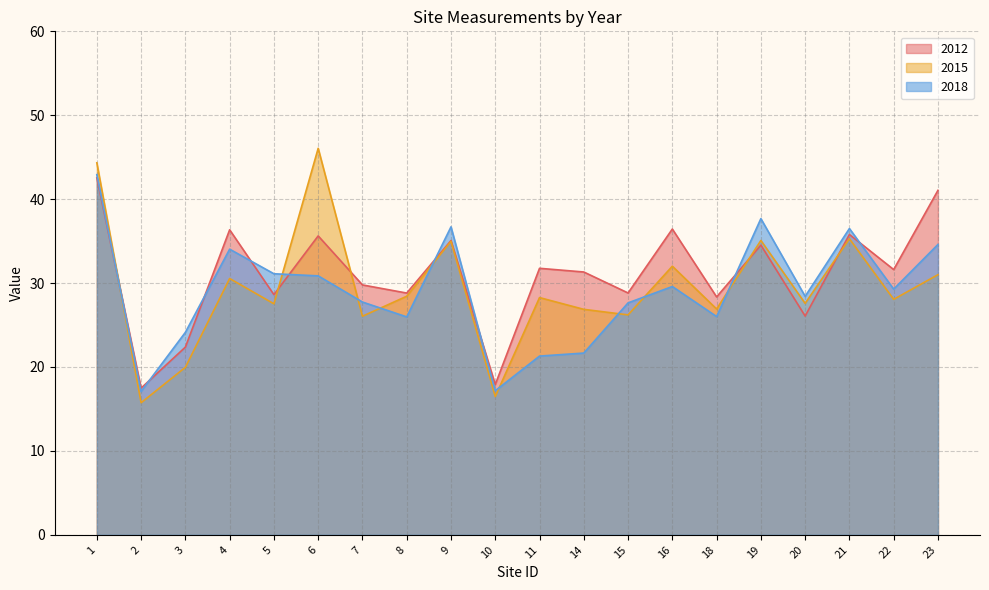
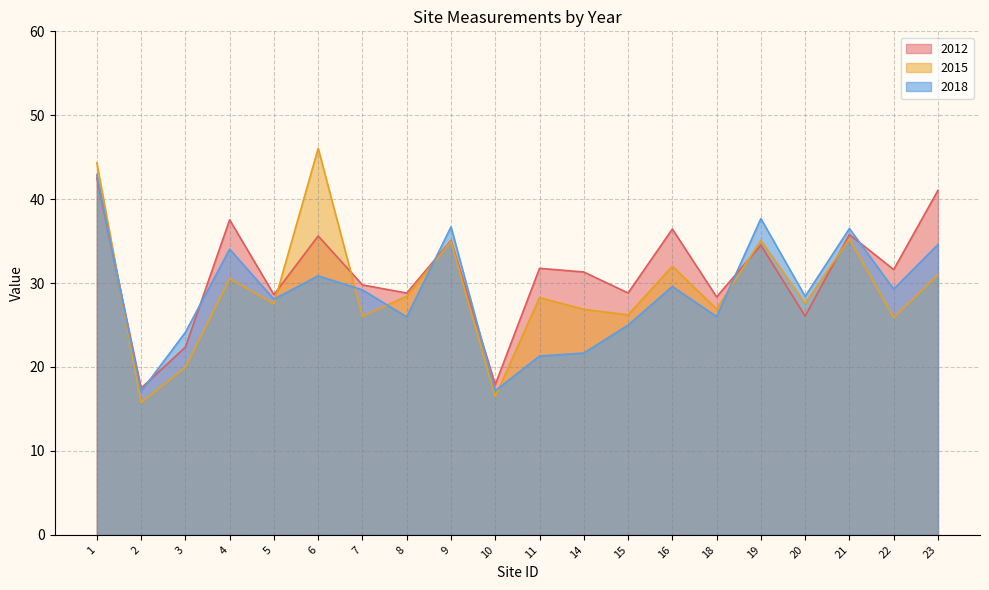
  {
    "2012": {
      "1": 43,
      "2": 17,
      "3": 22,
-     "4": 36,
+     "4": 38,
      "5": 29,
      "6": 36,
      "7": 30,
      "8": 29,
      "10": 18,
      "11": 32,
      "14": 31,
      "15": 29,
      "16": 36,
      "18": 28,
      "19": 35,
      "20": 26,
      "21": 36,
      "22": 32,
      "23": 41
    },
    "2015": {
      "1": 44,
      "2": 16,
      "3": 20,
      "4": 31,
      "5": 28,
      "6": 46,
      "7": 26,
      "8": 28,
      "10": 16,
      "11": 28,
      "14": 27,
      "15": 26,
      "16": 32,
      "18": 27,
      "19": 35,
      "20": 28,
      "21": 35,
-     "22": 28,
+     "22": 26,
      "23": 31
    },
    "2018": {
      "1": 43,
      "2": 17,
      "3": 24,
      "4": 34,
-     "5": 31,
+     "5": 28,
      "6": 31,
-     "7": 28,
+     "7": 29,
      "8": 26,
      "9": 37,
      "10": 17,
      "11": 21,
      "14": 22,
-     "15": 28,
+     "15": 25,
      "16": 30,
      "18": 26,
      "19": 38,
      "20": 28,
      "21": 37,
      "22": 29,
      "23": 35
    }
  }
